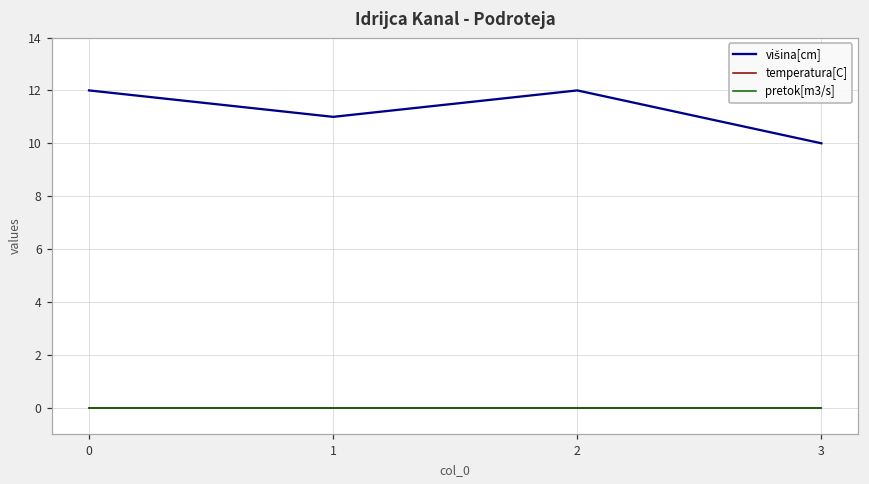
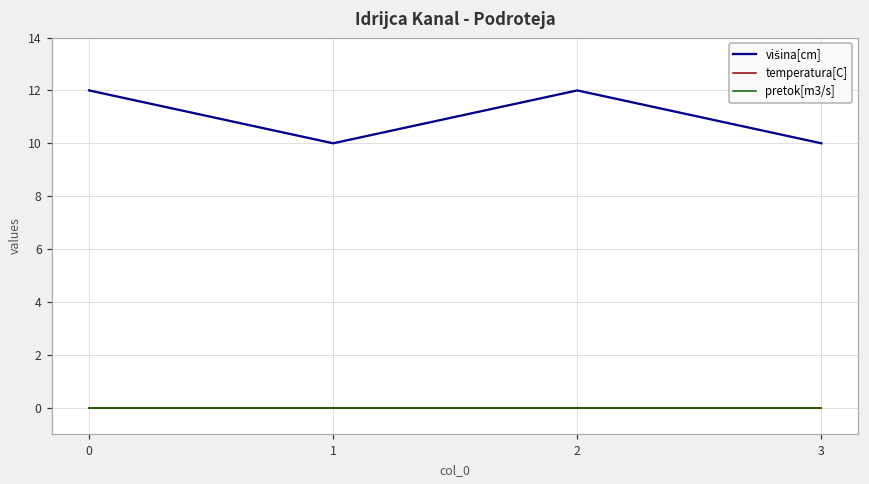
  {
    "višina[cm]": {
      "0": 12,
-     "1": 11,
+     "1": 10,
      "2": 12,
      "3": 10
    },
    "pretok[m3/s]": {
      "0": 0,
      "1": 0,
      "2": 0,
      "3": 0
    }
  }
